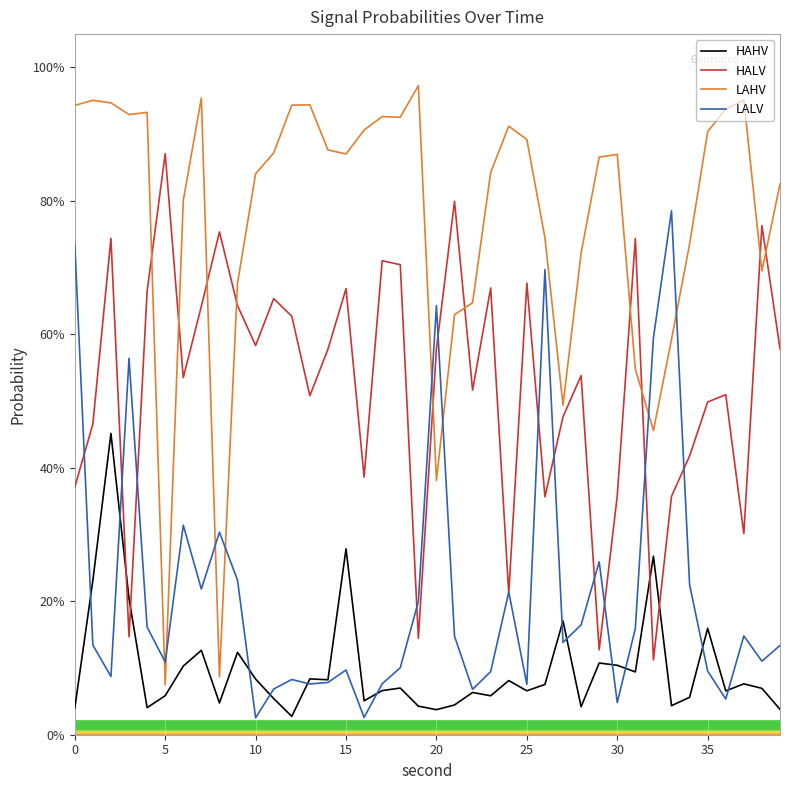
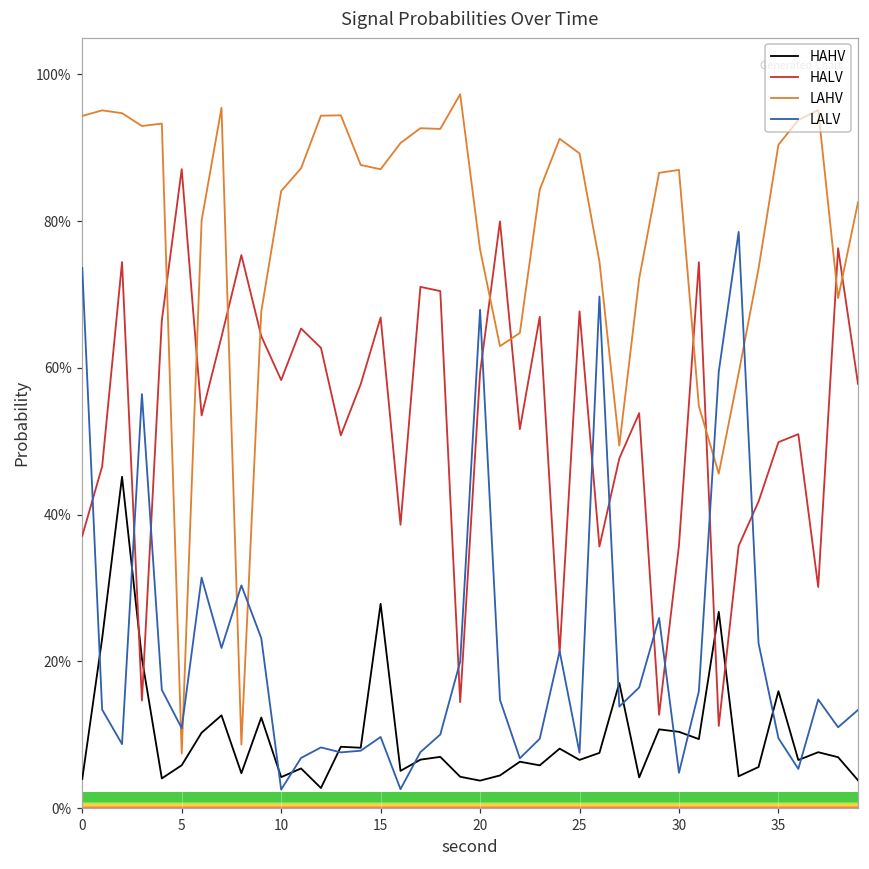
  {
    "HAHV": {
      "0": "4%",
      "5": "6%",
-     "10": "8%",
+     "10": "4%",
      "15": "28%",
      "20": "4%",
      "25": "7%",
      "30": "10%",
      "35": "16%"
    },
    "HALV": {
      "0": "37%",
      "5": "87%",
      "10": "58%",
      "15": "67%",
-     "20": "58%",
+     "20": "59%",
      "25": "68%",
      "30": "36%",
      "35": "50%"
    },
    "LAHV": {
      "0": "94%",
      "5": "7%",
      "10": "84%",
      "15": "87%",
-     "20": "38%",
+     "20": "76%",
      "25": "89%",
      "30": "87%",
      "35": "90%"
    },
    "LALV": {
      "0": "74%",
      "5": "11%",
      "10": "3%",
      "15": "10%",
-     "20": "64%",
+     "20": "68%",
      "25": "8%",
      "30": "5%",
      "35": "10%"
    }
  }
